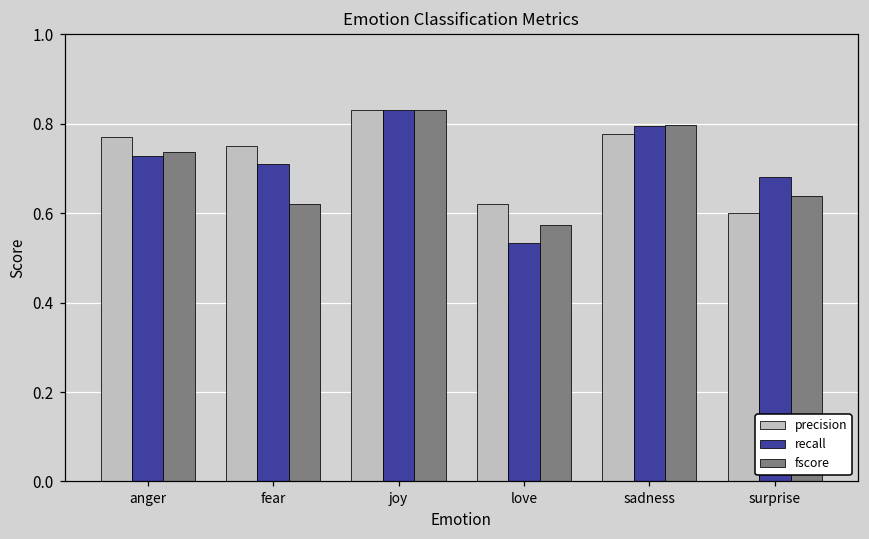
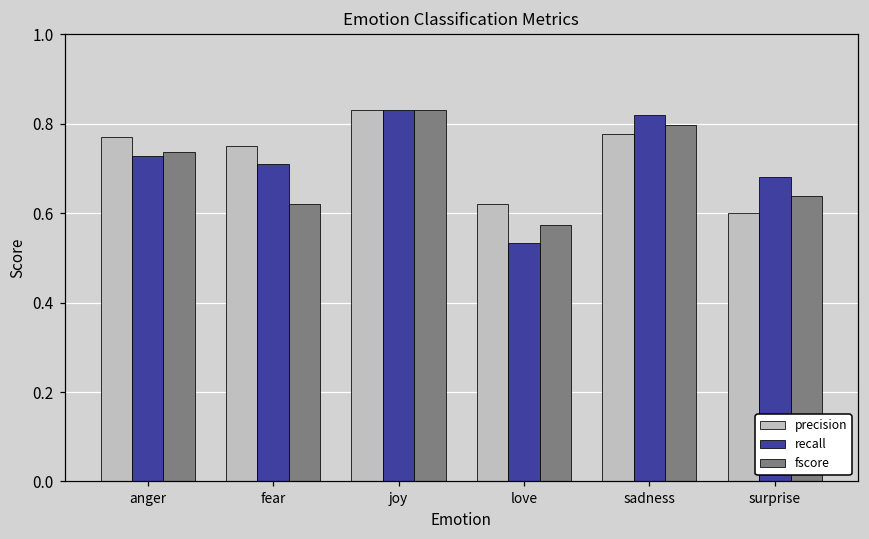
  {
    "precision": {
      "anger": 0.77,
      "fear": 0.75,
      "joy": 0.83,
      "love": 0.62,
      "sadness": 0.78,
      "surprise": 0.60
    },
    "recall": {
      "anger": 0.73,
      "fear": 0.71,
      "joy": 0.83,
      "love": 0.53,
-     "sadness": 0.80,
+     "sadness": 0.82,
      "surprise": 0.68
    },
    "fscore": {
      "anger": 0.74,
      "fear": 0.62,
      "joy": 0.83,
      "love": 0.57,
      "sadness": 0.80,
      "surprise": 0.64
    }
  }
